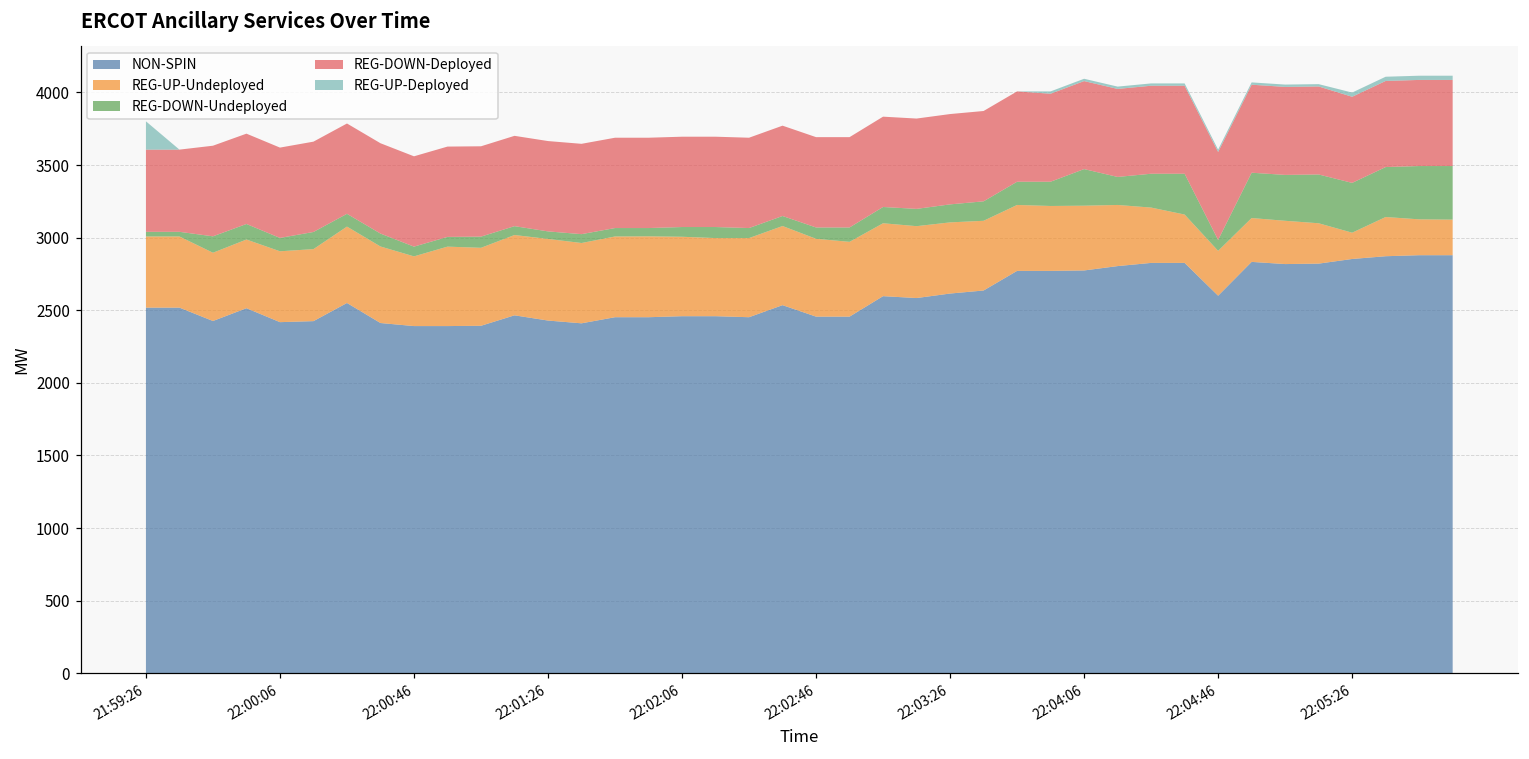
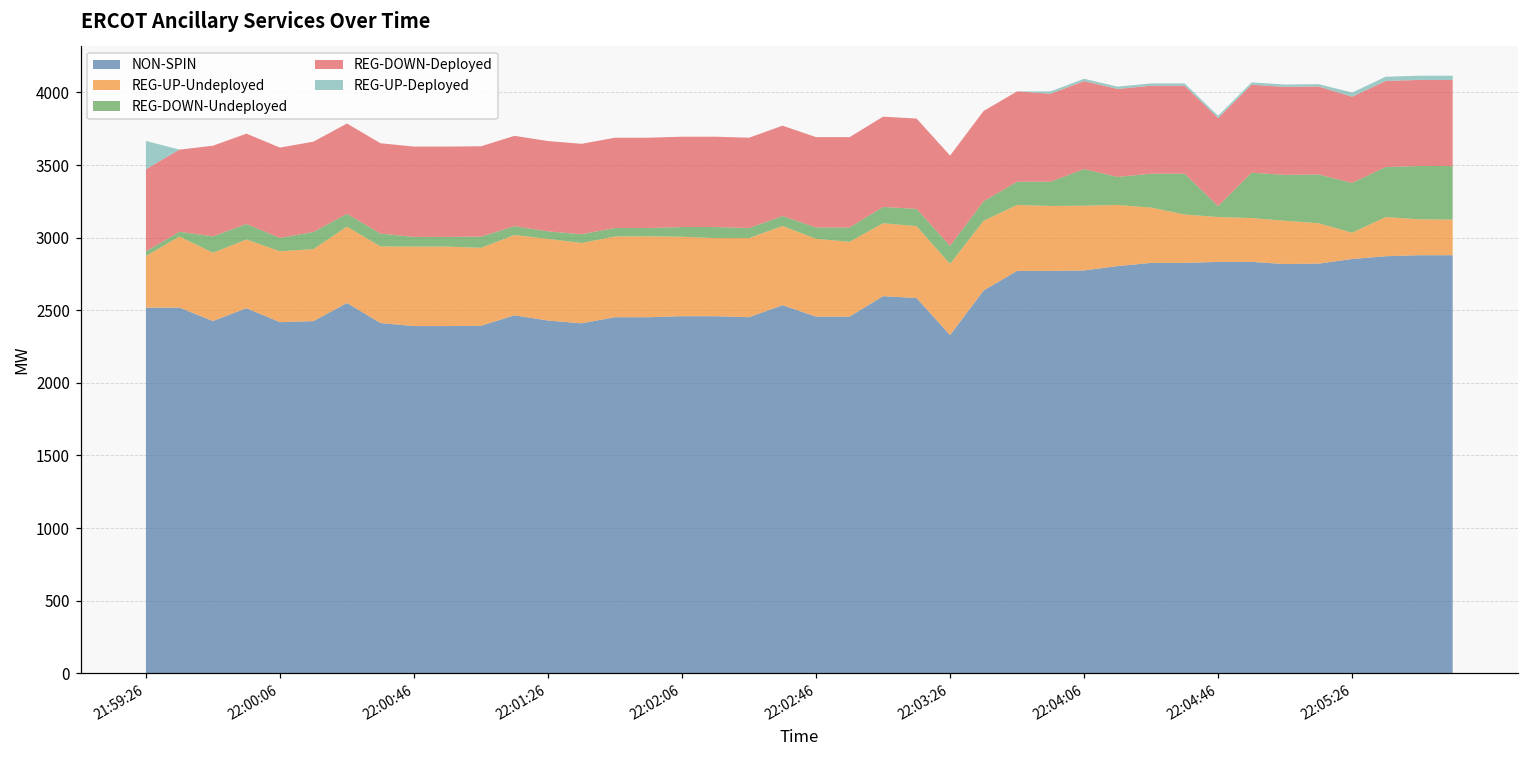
  {
    "NON-SPIN": {
      "21:59:26": 2520,
      "22:00:06": 2420,
      "22:00:46": 2390,
      "22:01:26": 2430,
      "22:02:06": 2460,
      "22:02:46": 2460,
-     "22:03:26": 2620,
+     "22:03:26": 2330,
      "22:04:06": 2770,
-     "22:04:46": 2600,
+     "22:04:46": 2830,
      "22:05:26": 2850
    },
    "REG-UP-Undeployed": {
-     "21:59:26": 490,
+     "21:59:26": 360,
      "22:00:06": 490,
-     "22:00:46": 480,
+     "22:00:46": 550,
      "22:01:26": 560,
      "22:02:06": 550,
      "22:02:46": 540,
      "22:03:26": 490,
      "22:04:06": 450,
      "22:04:46": 310,
      "22:05:26": 180
    },
    "REG-DOWN-Undeployed": {
      "21:59:26": 30,
      "22:00:06": 90,
      "22:00:46": 70,
      "22:01:26": 50,
      "22:02:06": 70,
      "22:02:46": 80,
      "22:03:26": 120,
      "22:04:06": 250,
      "22:04:46": 80,
      "22:05:26": 340
    },
    "REG-DOWN-Deployed": {
      "21:59:26": 570,
      "22:05:26": 590
    },
    "REG-UP-Deployed": {
      "21:59:26": 200,
      "22:05:26": 30
    }
  }
